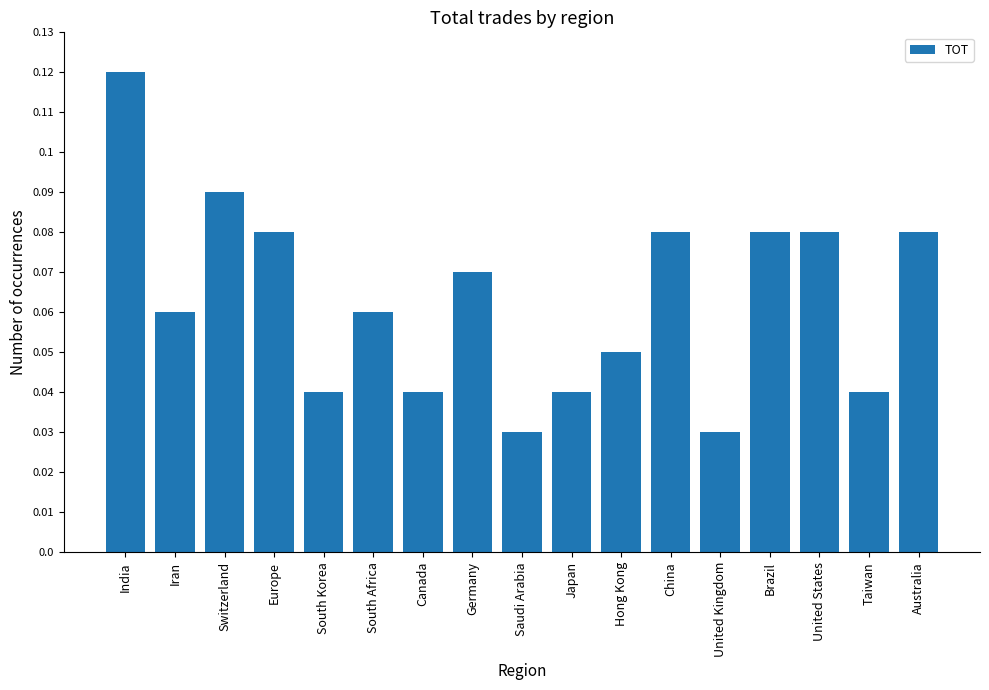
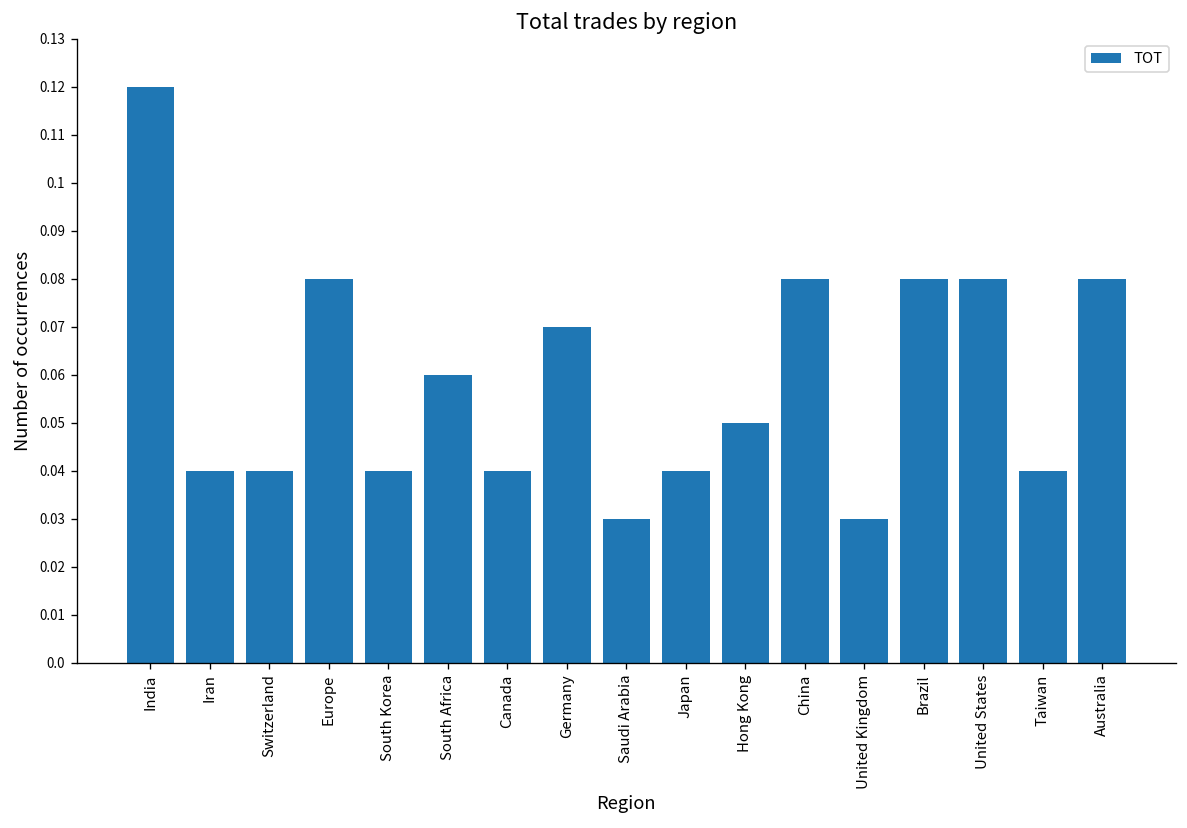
  {
    "India": 0.12,
-   "Iran": 0.06,
-   "Switzerland": 0.09,
+   "Iran": 0.04,
+   "Switzerland": 0.04,
    "Europe": 0.08,
    "South Korea": 0.04,
    "South Africa": 0.06,
    "Canada": 0.04,
    "Germany": 0.07,
    "Saudi Arabia": 0.03,
    "Japan": 0.04,
    "Hong Kong": 0.05,
    "China": 0.08,
    "United Kingdom": 0.03,
    "Brazil": 0.08,
    "United States": 0.08,
    "Taiwan": 0.04,
    "Australia": 0.08
  }
